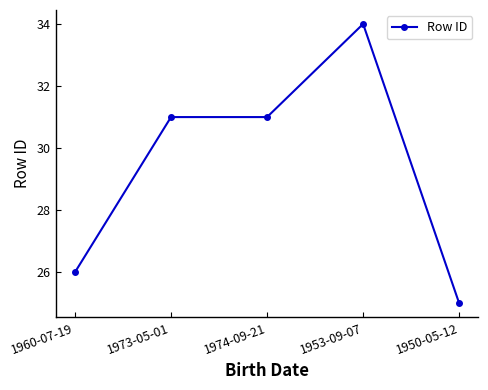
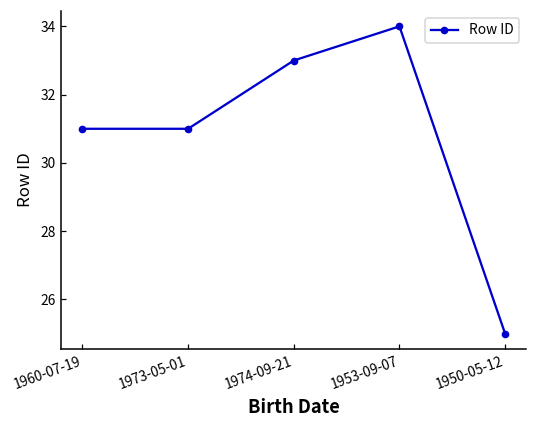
  {
-   "1960-07-19": 26,
+   "1960-07-19": 31,
    "1973-05-01": 31,
-   "1974-09-21": 31,
+   "1974-09-21": 33,
    "1953-09-07": 34,
    "1950-05-12": 25
  }
